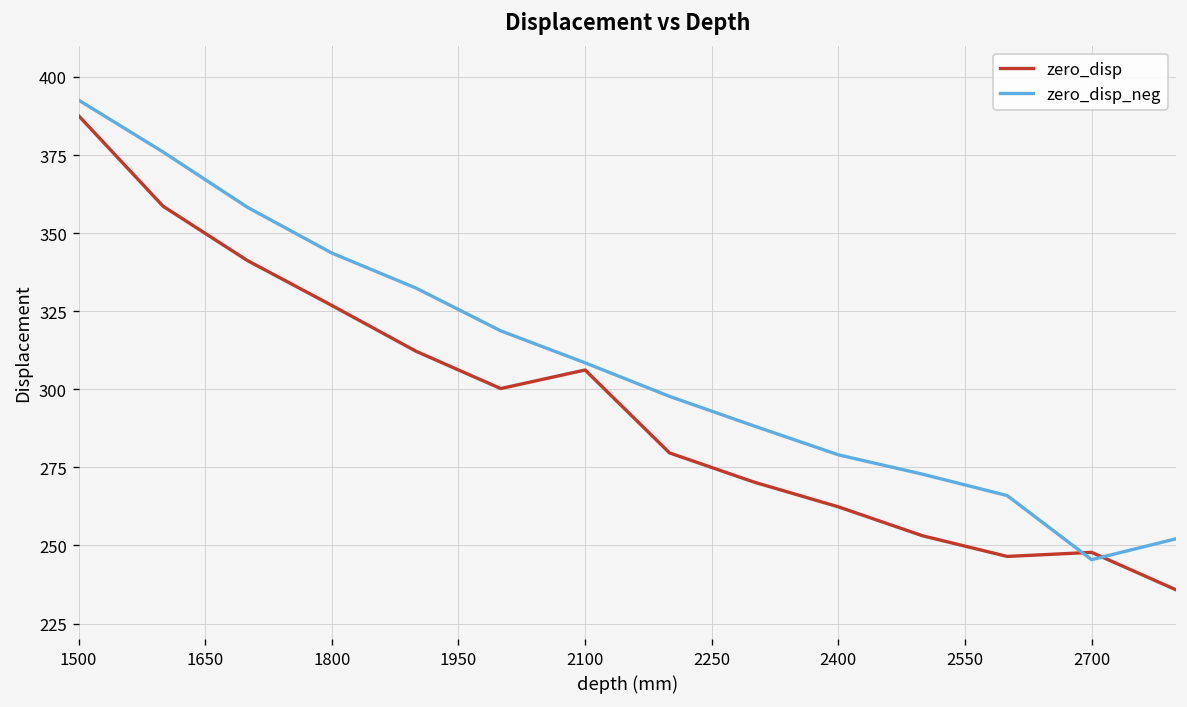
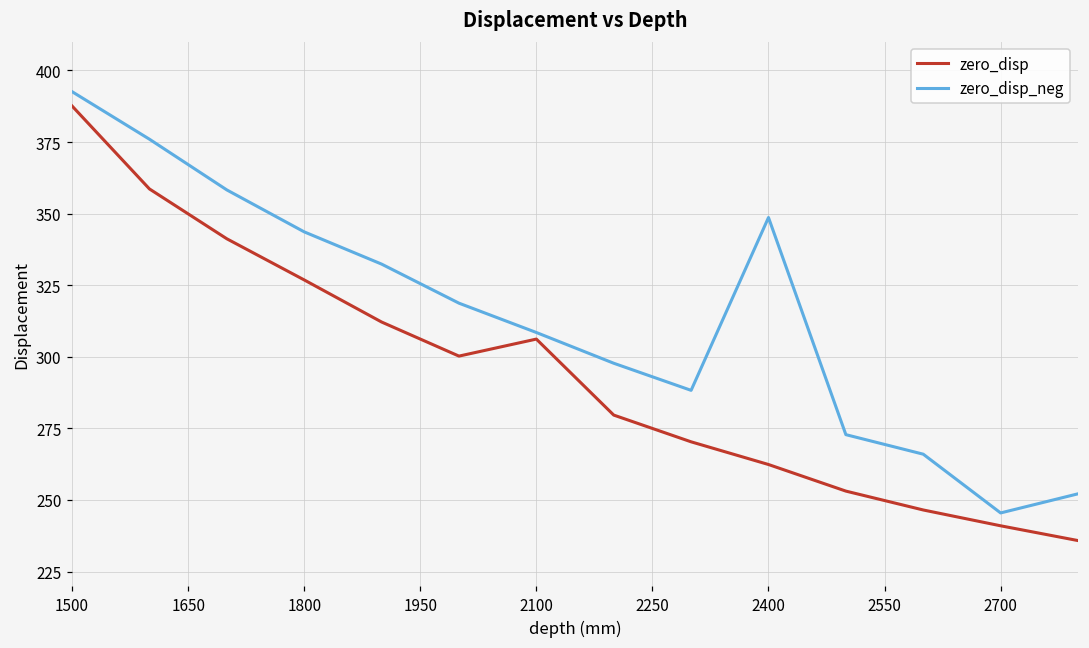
  {
    "zero_disp": {
      "1500": 388,
      "1800": 327,
      "2100": 306,
      "2400": 262,
-     "2700": 248
+     "2700": 241
    },
    "zero_disp_neg": {
      "1500": 393,
      "1800": 344,
      "2100": 308,
-     "2400": 279,
+     "2400": 349,
      "2700": 245
    }
  }
